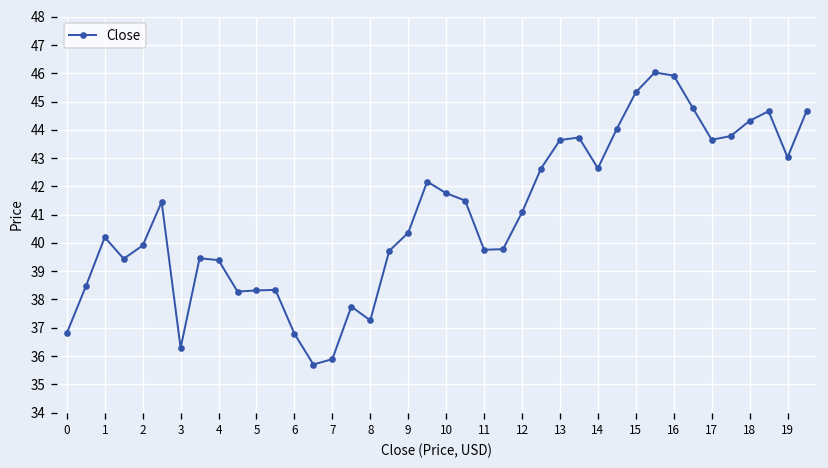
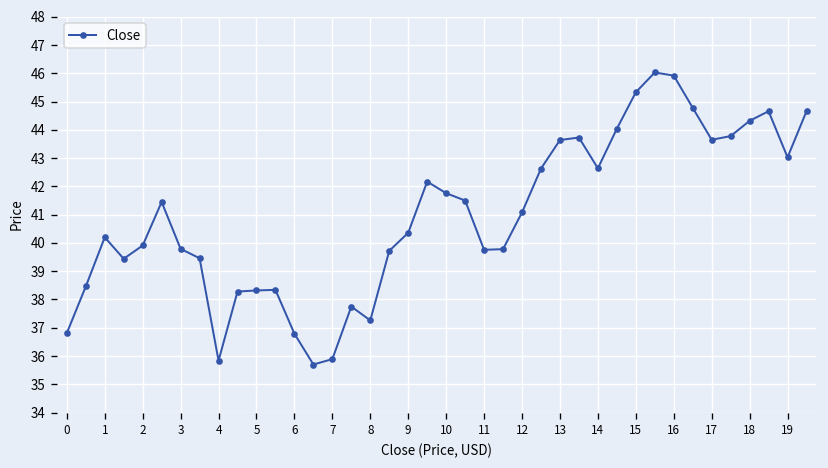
  {
    "0": 36.8,
    "1": 40.2,
    "2": 39.9,
-   "3": 36.3,
-   "4": 39.4,
+   "3": 39.8,
+   "4": 35.8,
    "5": 38.3,
    "6": 36.8,
    "7": 35.9,
    "8": 37.3,
    "9": 40.4,
    "10": 41.8,
    "11": 39.8,
    "12": 41.1,
    "13": 43.6,
    "14": 42.6,
    "15": 45.3,
    "16": 45.9,
    "17": 43.7,
    "18": 44.3,
    "19": 43.0
  }
